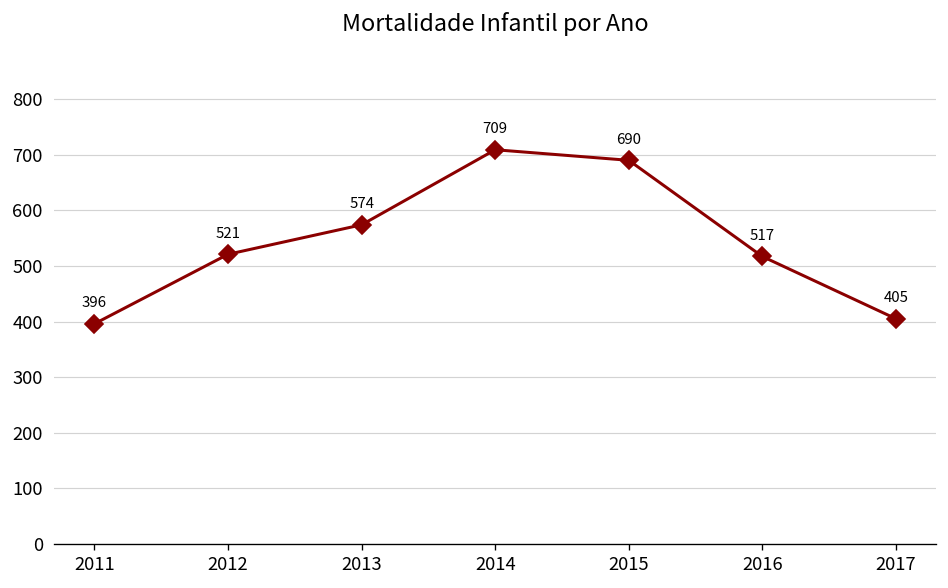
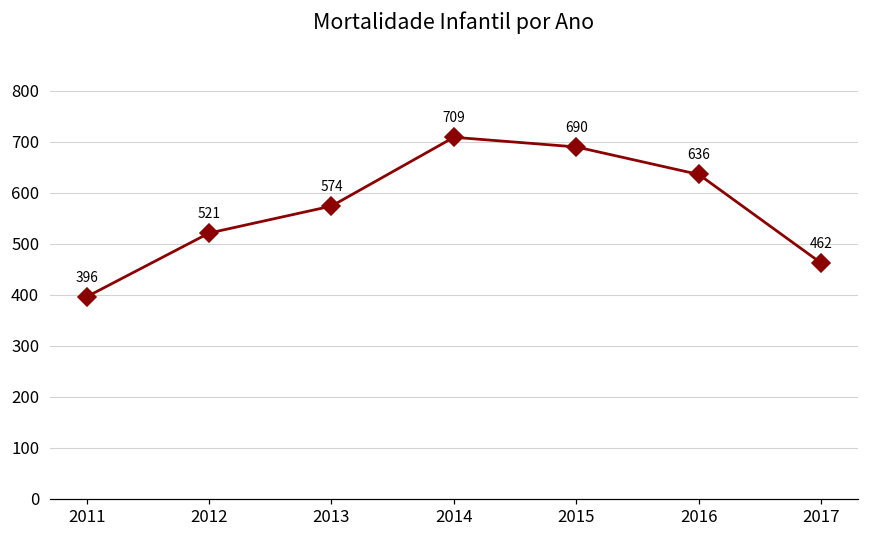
  {
    "2011": 396,
    "2012": 521,
    "2013": 574,
    "2014": 709,
    "2015": 690,
-   "2016": 517,
-   "2017": 405
+   "2016": 636,
+   "2017": 462
  }
